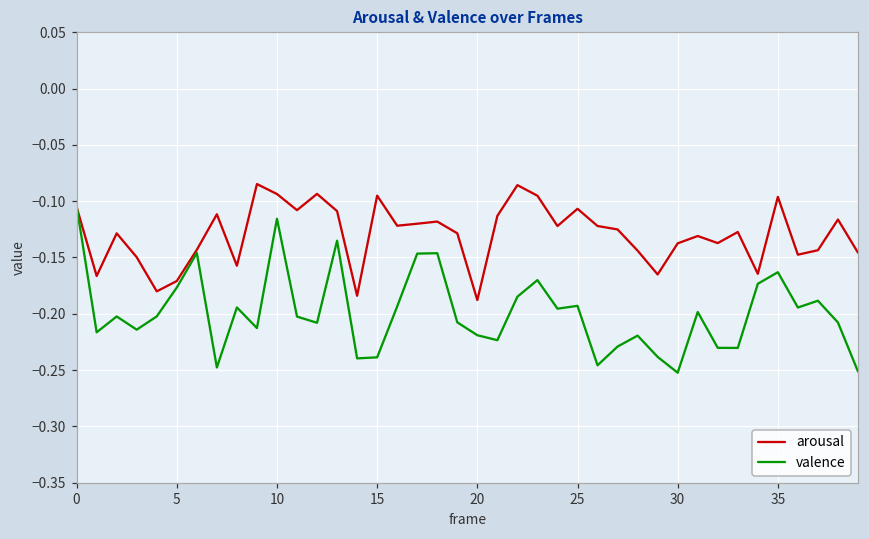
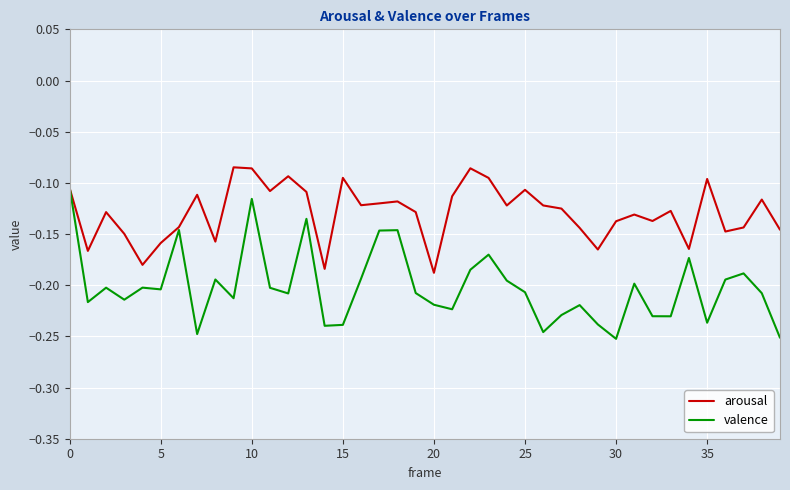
  {
    "arousal": {
-     "5": -0.171,
-     "10": -0.094,
+     "5": -0.159,
+     "10": -0.086,
      "15": -0.095,
      "20": -0.188,
      "25": -0.107,
      "30": -0.138,
      "35": -0.096
    },
    "valence": {
-     "5": -0.177,
+     "5": -0.204,
      "10": -0.116,
      "15": -0.239,
      "20": -0.219,
-     "25": -0.193,
+     "25": -0.207,
      "30": -0.252,
-     "35": -0.163
+     "35": -0.237
    }
  }
